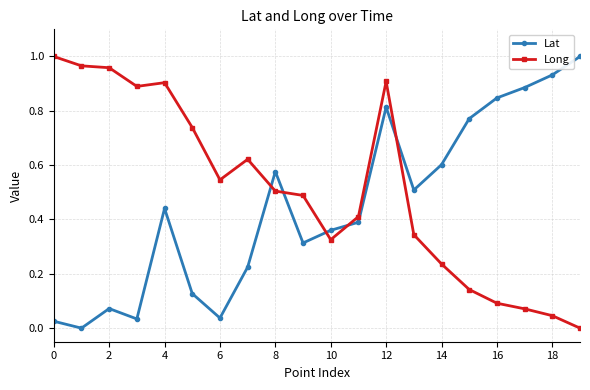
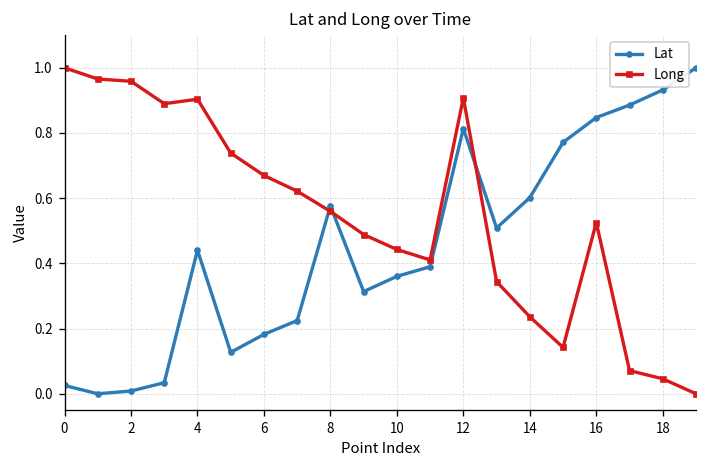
  {
    "Lat": {
      "0": 0.03,
-     "2": 0.07,
+     "2": 0.01,
      "4": 0.44,
-     "6": 0.04,
+     "6": 0.18,
      "8": 0.58,
      "10": 0.36,
      "12": 0.81,
      "14": 0.60,
      "16": 0.85,
      "18": 0.93
    },
    "Long": {
      "0": 1.00,
      "2": 0.96,
      "4": 0.90,
-     "6": 0.55,
-     "8": 0.50,
-     "10": 0.33,
+     "6": 0.67,
+     "8": 0.56,
+     "10": 0.44,
      "12": 0.91,
      "14": 0.24,
-     "16": 0.09,
+     "16": 0.53,
      "18": 0.05
    }
  }
